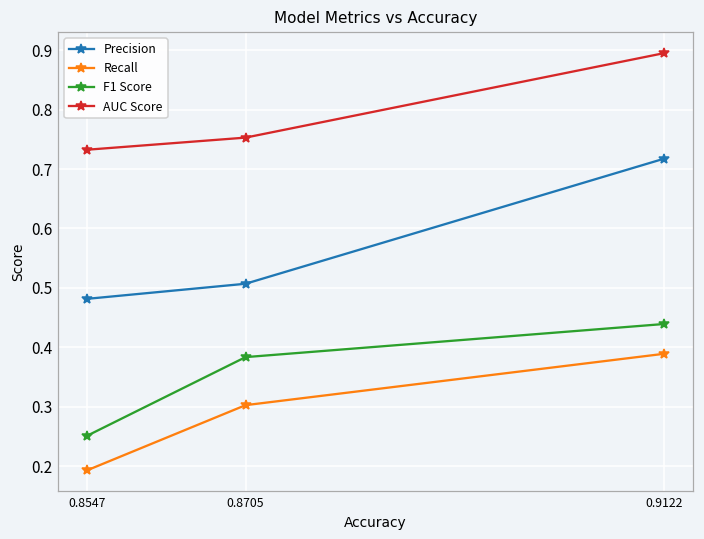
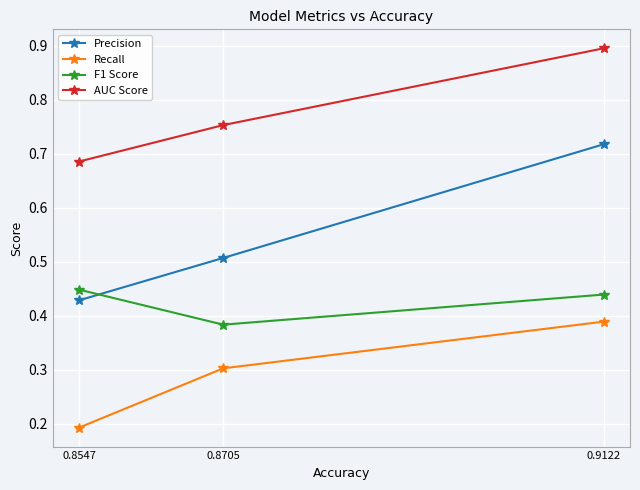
  {
    "Precision": {
-     "0.8547": 0.48,
+     "0.8547": 0.43,
      "0.8705": 0.51,
      "0.9122": 0.72
    },
    "Recall": {
      "0.8547": 0.19,
      "0.8705": 0.30,
      "0.9122": 0.39
    },
    "F1 Score": {
-     "0.8547": 0.25,
+     "0.8547": 0.45,
      "0.8705": 0.38,
      "0.9122": 0.44
    },
    "AUC Score": {
-     "0.8547": 0.73,
+     "0.8547": 0.69,
      "0.8705": 0.75,
      "0.9122": 0.89
    }
  }
